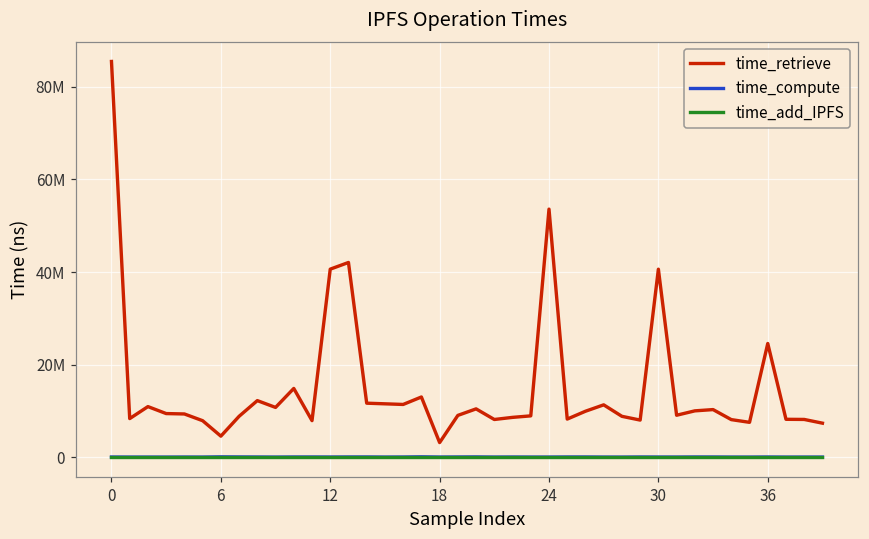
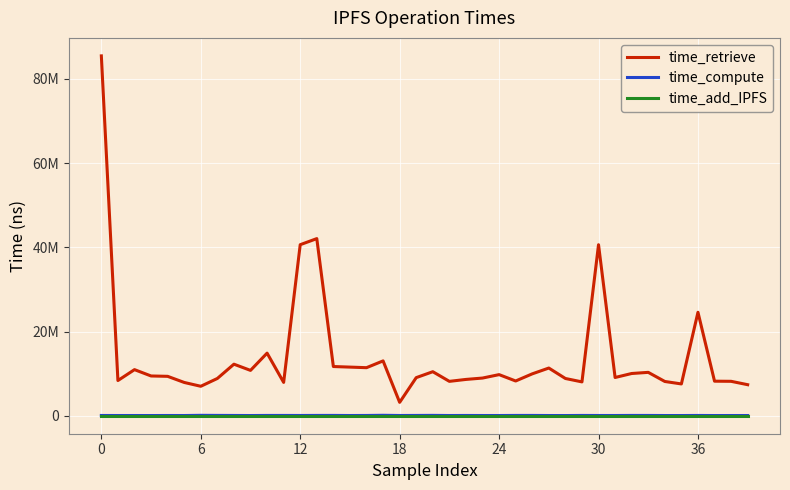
  {
    "time_retrieve": {
      "0": 85000000,
-     "6": 5000000,
+     "6": 7000000,
      "12": 41000000,
      "18": 3000000,
-     "24": 54000000,
+     "24": 10000000,
      "30": 41000000,
      "36": 25000000
    }
  }
